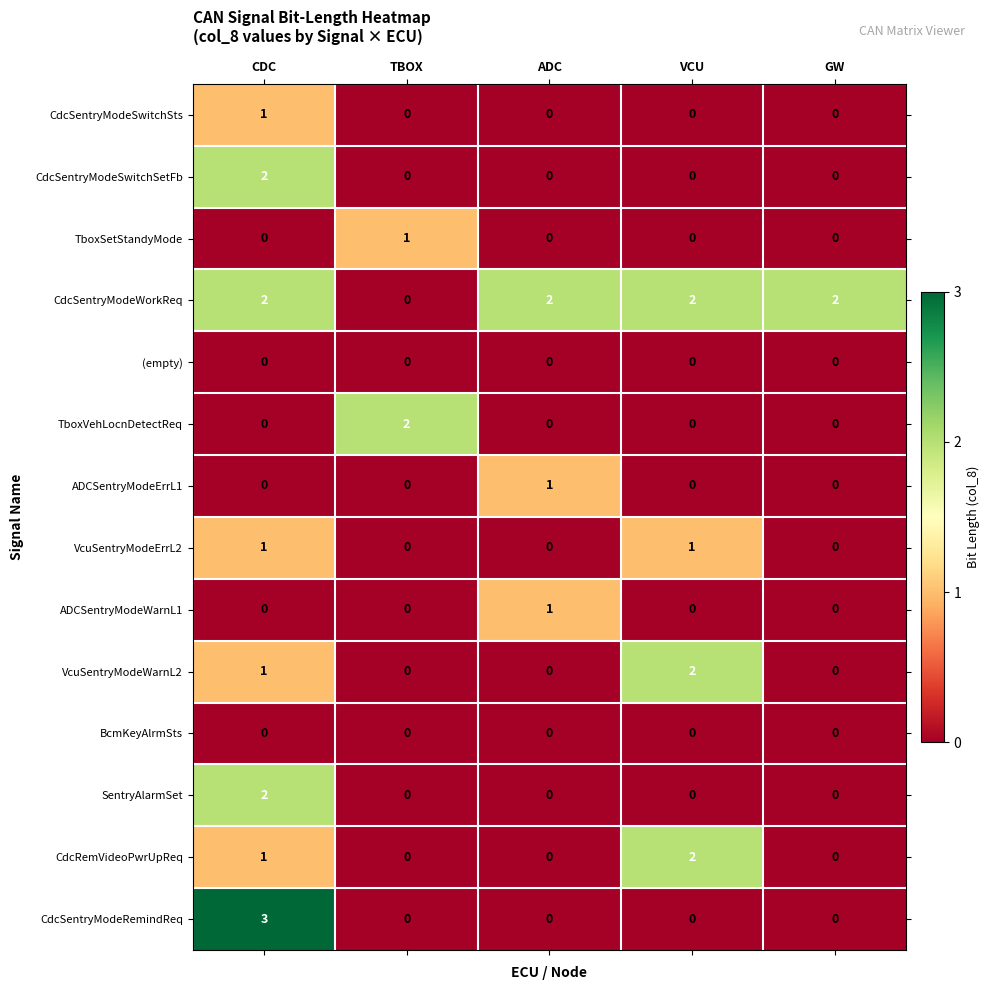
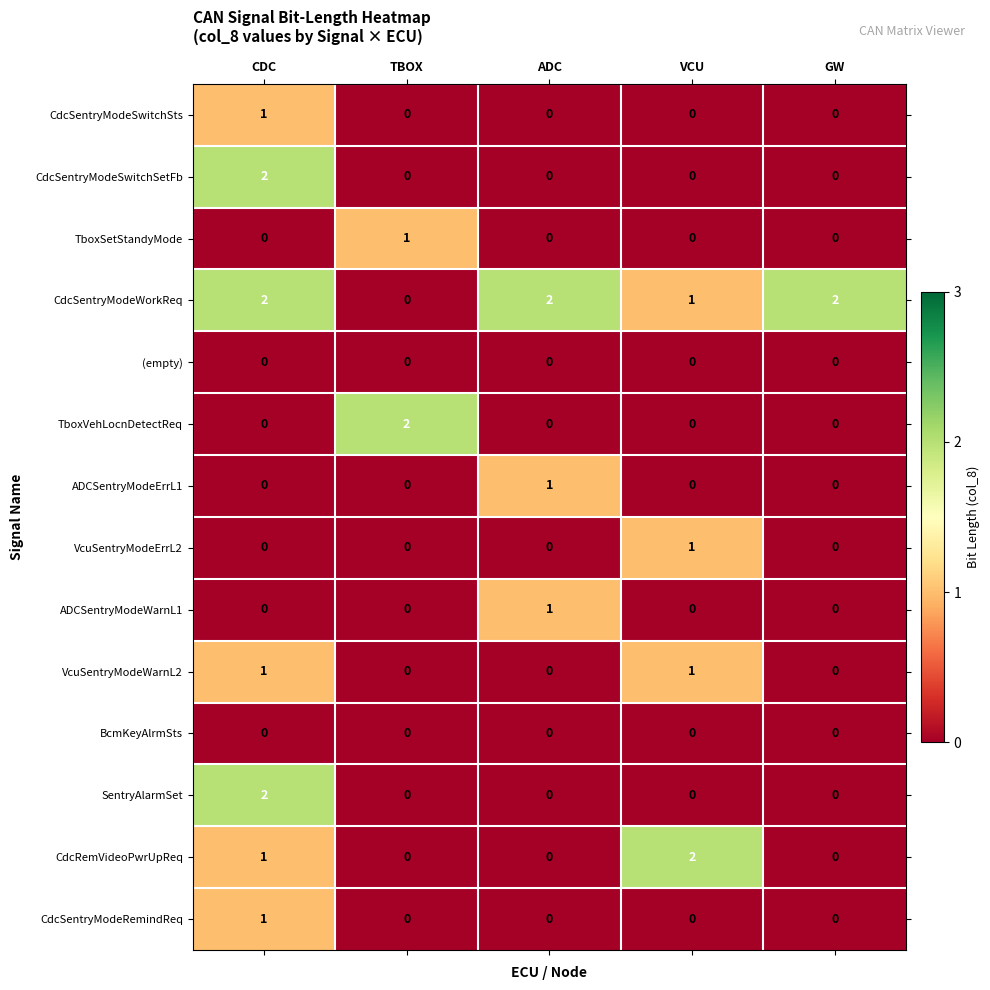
  {
    "CdcSentryModeSwitchSts": {
      "CDC": 1,
      "TBOX": 0,
      "ADC": 0,
      "VCU": 0,
      "GW": 0
    },
    "CdcSentryModeSwitchSetFb": {
      "CDC": 2,
      "TBOX": 0,
      "ADC": 0,
      "VCU": 0,
      "GW": 0
    },
    "TboxSetStandyMode": {
      "CDC": 0,
      "TBOX": 1,
      "ADC": 0,
      "VCU": 0,
      "GW": 0
    },
    "CdcSentryModeWorkReq": {
      "CDC": 2,
      "TBOX": 0,
      "ADC": 2,
-     "VCU": 2,
+     "VCU": 1,
      "GW": 2
    },
    "(empty)": {
      "CDC": 0,
      "TBOX": 0,
      "ADC": 0,
      "VCU": 0,
      "GW": 0
    },
    "TboxVehLocnDetectReq": {
      "CDC": 0,
      "TBOX": 2,
      "ADC": 0,
      "VCU": 0,
      "GW": 0
    },
    "ADCSentryModeErrL1": {
      "CDC": 0,
      "TBOX": 0,
      "ADC": 1,
      "VCU": 0,
      "GW": 0
    },
    "VcuSentryModeErrL2": {
-     "CDC": 1,
+     "CDC": 0,
      "TBOX": 0,
      "ADC": 0,
      "VCU": 1,
      "GW": 0
    },
    "ADCSentryModeWarnL1": {
      "CDC": 0,
      "TBOX": 0,
      "ADC": 1,
      "VCU": 0,
      "GW": 0
    },
    "VcuSentryModeWarnL2": {
      "CDC": 1,
      "TBOX": 0,
      "ADC": 0,
-     "VCU": 2,
+     "VCU": 1,
      "GW": 0
    },
    "BcmKeyAlrmSts": {
      "CDC": 0,
      "TBOX": 0,
      "ADC": 0,
      "VCU": 0,
      "GW": 0
    },
    "SentryAlarmSet": {
      "CDC": 2,
      "TBOX": 0,
      "ADC": 0,
      "VCU": 0,
      "GW": 0
    },
    "CdcRemVideoPwrUpReq": {
      "CDC": 1,
      "TBOX": 0,
      "ADC": 0,
      "VCU": 2,
      "GW": 0
    },
    "CdcSentryModeRemindReq": {
-     "CDC": 3,
+     "CDC": 1,
      "TBOX": 0,
      "ADC": 0,
      "VCU": 0,
      "GW": 0
    }
  }
